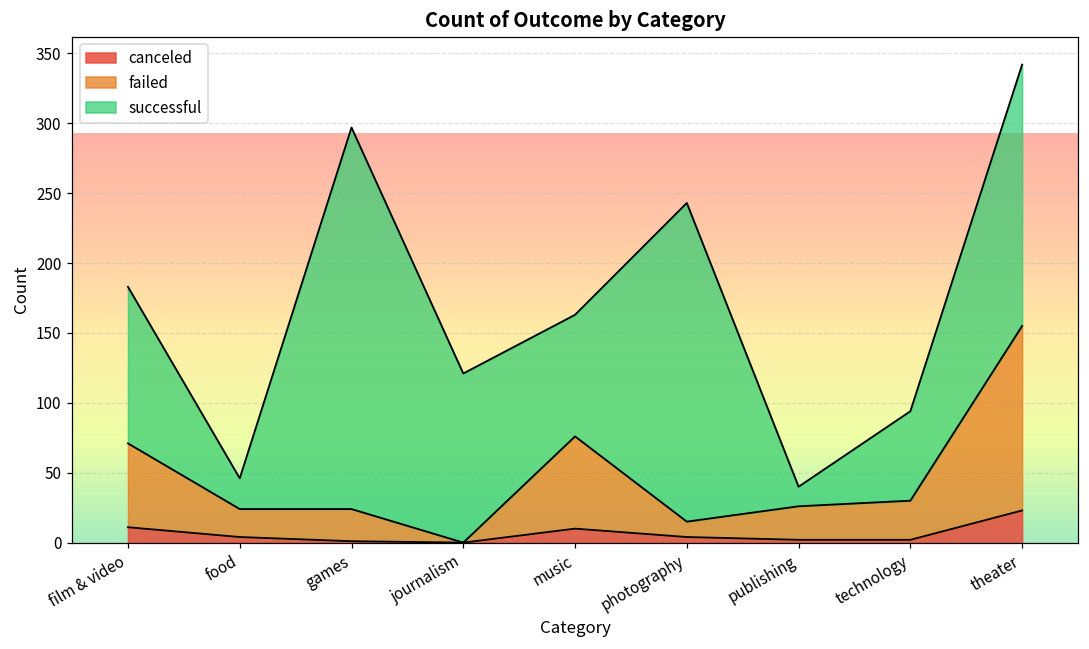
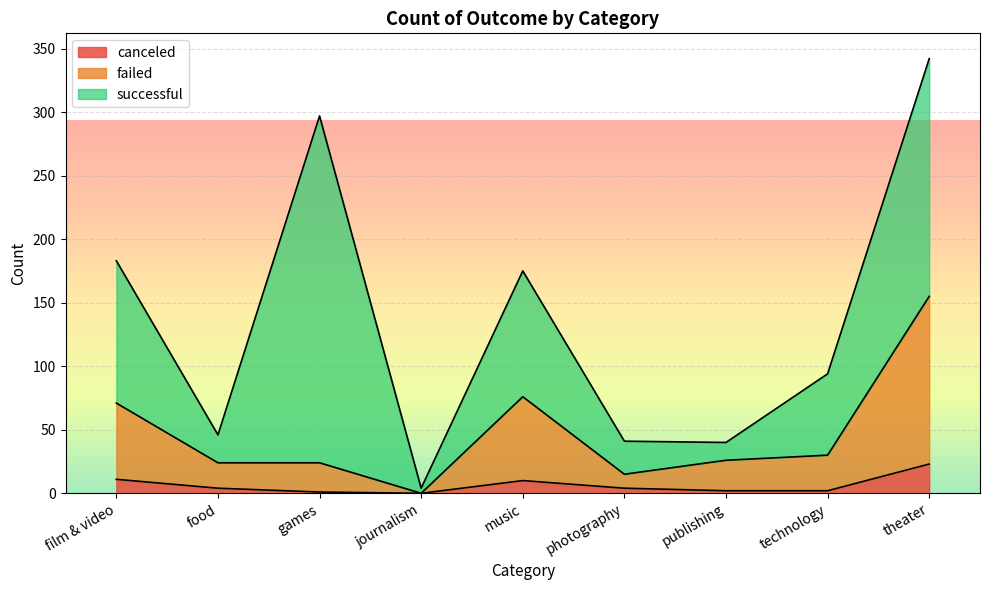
  {
    "successful": {
      "film & video": 112,
      "food": 22,
      "games": 273,
-     "journalism": 121,
-     "music": 87,
-     "photography": 228,
+     "journalism": 4,
+     "music": 99,
+     "photography": 26,
      "publishing": 14,
      "technology": 64,
      "theater": 187
    }
  }
